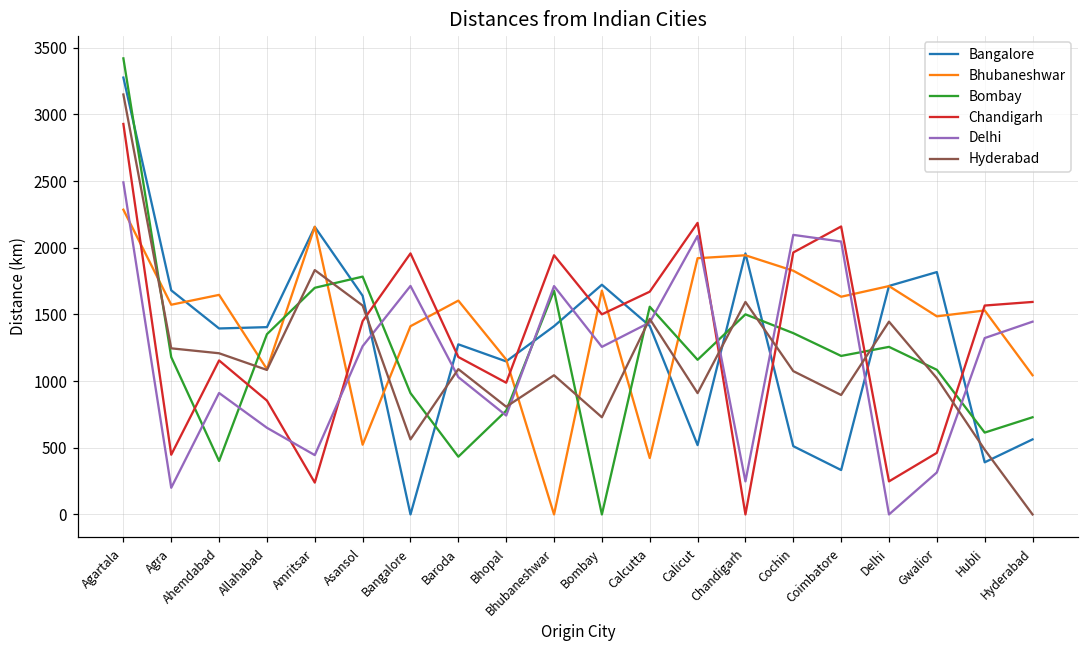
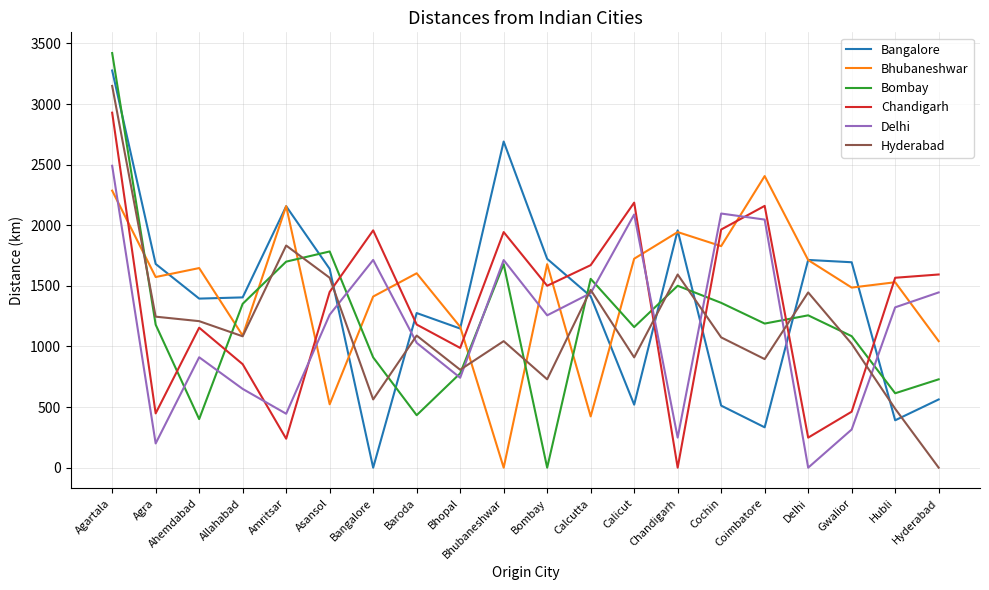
  {
    "Bangalore": {
      "Agartala": 3280,
      "Agra": 1680,
      "Ahemdabad": 1400,
      "Allahabad": 1410,
      "Asansol": 1640,
      "Bangalore": 0,
      "Baroda": 1280,
-     "Bhubaneshwar": 1410,
+     "Bhubaneshwar": 2690,
      "Bombay": 1720,
      "Calcutta": 1410,
      "Calicut": 520,
      "Cochin": 510,
      "Coimbatore": 330,
-     "Gwalior": 1820,
+     "Gwalior": 1700,
      "Hubli": 390,
      "Hyderabad": 560
    },
    "Bhubaneshwar": {
      "Agartala": 2290,
      "Agra": 1570,
      "Ahemdabad": 1650,
      "Asansol": 520,
      "Bangalore": 1410,
      "Baroda": 1600,
      "Bhubaneshwar": 0,
      "Bombay": 1680,
      "Calcutta": 420,
-     "Calicut": 1920,
+     "Calicut": 1720,
      "Cochin": 1830,
-     "Coimbatore": 1630,
+     "Coimbatore": 2410,
      "Gwalior": 1490,
      "Hubli": 1530,
      "Hyderabad": 1040
    },
    "Bombay": {
      "Agartala": 3420,
      "Agra": 1180,
      "Ahemdabad": 400,
      "Allahabad": 1350,
      "Amritsar": 1700,
      "Asansol": 1780,
      "Bangalore": 910,
      "Baroda": 430,
      "Bhopal": 780,
      "Bhubaneshwar": 1680,
      "Bombay": 0,
      "Calcutta": 1560,
      "Calicut": 1160,
      "Chandigarh": 1500,
      "Cochin": 1360,
      "Coimbatore": 1190,
      "Delhi": 1260,
      "Gwalior": 1090,
      "Hubli": 610,
      "Hyderabad": 730
    },
    "Chandigarh": {
      "Agartala": 2930,
      "Agra": 450,
      "Ahemdabad": 1160,
      "Allahabad": 850,
      "Amritsar": 240,
      "Asansol": 1450,
      "Bangalore": 1960,
      "Baroda": 1180,
      "Bhopal": 990,
      "Bhubaneshwar": 1940,
      "Bombay": 1500,
      "Calcutta": 1670,
      "Calicut": 2190,
      "Chandigarh": 0,
      "Cochin": 1970,
      "Coimbatore": 2160,
      "Delhi": 250,
      "Gwalior": 460,
      "Hubli": 1570,
      "Hyderabad": 1590
    },
    "Delhi": {
      "Agartala": 2490,
      "Agra": 200,
      "Ahemdabad": 910,
      "Allahabad": 650,
      "Amritsar": 450,
      "Asansol": 1260,
      "Bangalore": 1710,
      "Baroda": 1030,
      "Bhopal": 740,
      "Bhubaneshwar": 1710,
      "Bombay": 1260,
      "Calcutta": 1440,
      "Calicut": 2090,
      "Chandigarh": 250,
      "Cochin": 2100,
      "Coimbatore": 2050,
      "Delhi": 0,
      "Gwalior": 320,
      "Hubli": 1320,
      "Hyderabad": 1450
    },
    "Hyderabad": {
      "Agartala": 3150,
      "Agra": 1250,
      "Ahemdabad": 1210,
      "Amritsar": 1830,
      "Asansol": 1570,
      "Bangalore": 560,
      "Baroda": 1090,
      "Bhopal": 810,
      "Bhubaneshwar": 1040,
      "Bombay": 730,
      "Calcutta": 1470,
      "Calicut": 910,
      "Chandigarh": 1590,
      "Cochin": 1080,
      "Coimbatore": 900,
      "Delhi": 1450,
      "Gwalior": 1020,
      "Hubli": 490,
      "Hyderabad": 0
    }
  }
